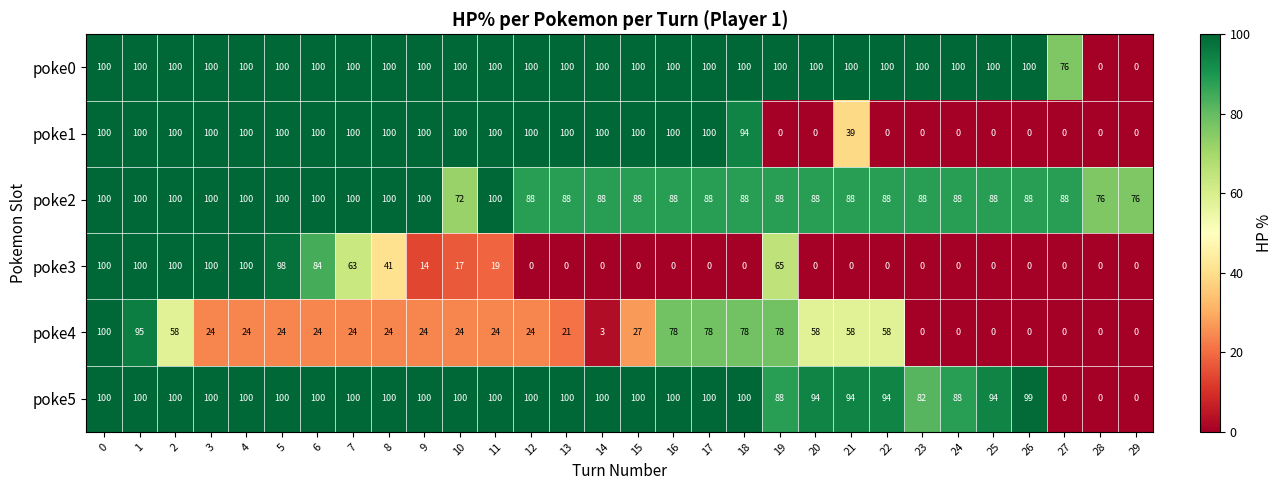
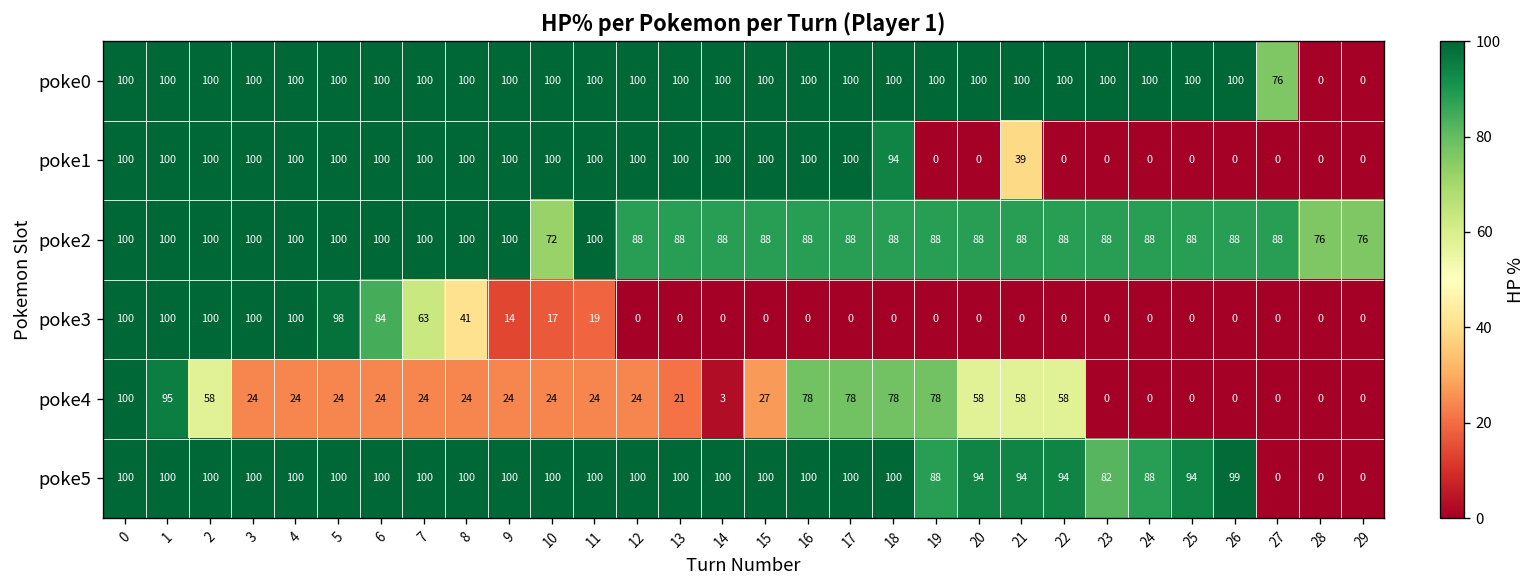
  {
    "poke0": {
      "0": 100,
      "1": 100,
      "2": 100,
      "3": 100,
      "4": 100,
      "5": 100,
      "6": 100,
      "7": 100,
      "8": 100,
      "9": 100,
      "10": 100,
      "11": 100,
      "12": 100,
      "13": 100,
      "14": 100,
      "15": 100,
      "16": 100,
      "17": 100,
      "18": 100,
      "19": 100,
      "20": 100,
      "21": 100,
      "22": 100,
      "23": 100,
      "24": 100,
      "25": 100,
      "26": 100,
      "27": 76,
      "28": 0,
      "29": 0
    },
    "poke1": {
      "0": 100,
      "1": 100,
      "2": 100,
      "3": 100,
      "4": 100,
      "5": 100,
      "6": 100,
      "7": 100,
      "8": 100,
      "9": 100,
      "10": 100,
      "11": 100,
      "12": 100,
      "13": 100,
      "14": 100,
      "15": 100,
      "16": 100,
      "17": 100,
      "18": 94,
      "19": 0,
      "20": 0,
      "21": 39,
      "22": 0,
      "23": 0,
      "24": 0,
      "25": 0,
      "26": 0,
      "27": 0,
      "28": 0,
      "29": 0
    },
    "poke2": {
      "0": 100,
      "1": 100,
      "2": 100,
      "3": 100,
      "4": 100,
      "5": 100,
      "6": 100,
      "7": 100,
      "8": 100,
      "9": 100,
      "10": 72,
      "11": 100,
      "12": 88,
      "13": 88,
      "14": 88,
      "15": 88,
      "16": 88,
      "17": 88,
      "18": 88,
      "19": 88,
      "20": 88,
      "21": 88,
      "22": 88,
      "23": 88,
      "24": 88,
      "25": 88,
      "26": 88,
      "27": 88,
      "28": 76,
      "29": 76
    },
    "poke3": {
      "0": 100,
      "1": 100,
      "2": 100,
      "3": 100,
      "4": 100,
      "5": 98,
      "6": 84,
      "7": 63,
      "8": 41,
      "9": 14,
      "10": 17,
      "11": 19,
      "12": 0,
      "13": 0,
      "14": 0,
      "15": 0,
      "16": 0,
      "17": 0,
      "18": 0,
-     "19": 65,
+     "19": 0,
      "20": 0,
      "21": 0,
      "22": 0,
      "23": 0,
      "24": 0,
      "25": 0,
      "26": 0,
      "27": 0,
      "28": 0,
      "29": 0
    },
    "poke4": {
      "0": 100,
      "1": 95,
      "2": 58,
      "3": 24,
      "4": 24,
      "5": 24,
      "6": 24,
      "7": 24,
      "8": 24,
      "9": 24,
      "10": 24,
      "11": 24,
      "12": 24,
      "13": 21,
      "14": 3,
      "15": 27,
      "16": 78,
      "17": 78,
      "18": 78,
      "19": 78,
      "20": 58,
      "21": 58,
      "22": 58,
      "23": 0,
      "24": 0,
      "25": 0,
      "26": 0,
      "27": 0,
      "28": 0,
      "29": 0
    },
    "poke5": {
      "0": 100,
      "1": 100,
      "2": 100,
      "3": 100,
      "4": 100,
      "5": 100,
      "6": 100,
      "7": 100,
      "8": 100,
      "9": 100,
      "10": 100,
      "11": 100,
      "12": 100,
      "13": 100,
      "14": 100,
      "15": 100,
      "16": 100,
      "17": 100,
      "18": 100,
      "19": 88,
      "20": 94,
      "21": 94,
      "22": 94,
      "23": 82,
      "24": 88,
      "25": 94,
      "26": 99,
      "27": 0,
      "28": 0,
      "29": 0
    }
  }
